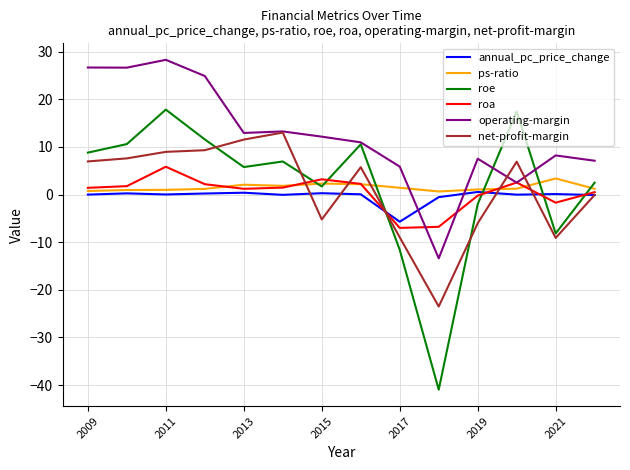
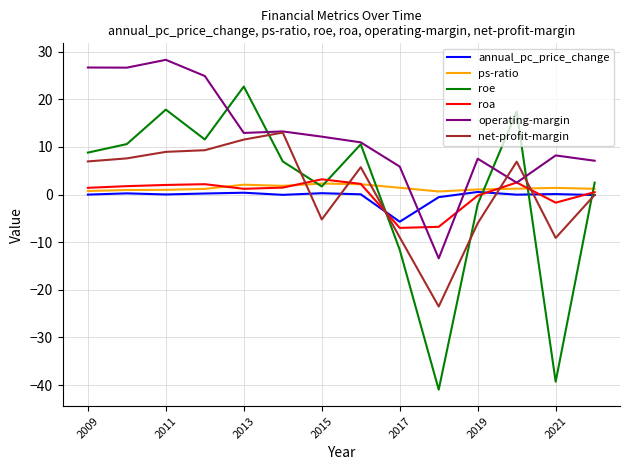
  {
    "annual_pc_price_change": {
      "2009": 0,
      "2011": 0,
      "2013": 0,
      "2015": 0,
      "2017": -6,
      "2021": 0
    },
    "ps-ratio": {
      "2009": 1,
      "2011": 1,
      "2013": 2,
      "2015": 2,
      "2017": 1,
-     "2021": 3
+     "2021": 1
    },
    "roe": {
      "2009": 9,
      "2011": 18,
-     "2013": 6,
+     "2013": 23,
      "2015": 2,
      "2017": -12,
      "2019": -2,
-     "2021": -8
+     "2021": -39
    },
    "roa": {
      "2009": 1,
-     "2011": 6,
+     "2011": 2,
      "2013": 1,
      "2015": 3,
      "2017": -7,
      "2019": 0,
      "2021": -2
    },
    "operating-margin": {
      "2009": 27,
      "2011": 28,
      "2013": 13,
      "2015": 12,
      "2017": 6,
      "2019": 8,
      "2021": 8
    },
    "net-profit-margin": {
      "2009": 7,
      "2011": 9,
      "2013": 12,
      "2015": -5,
      "2017": -9,
      "2019": -6,
      "2021": -9
    }
  }
